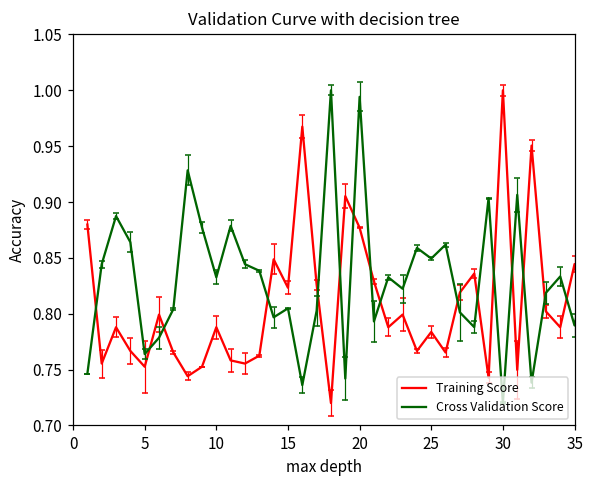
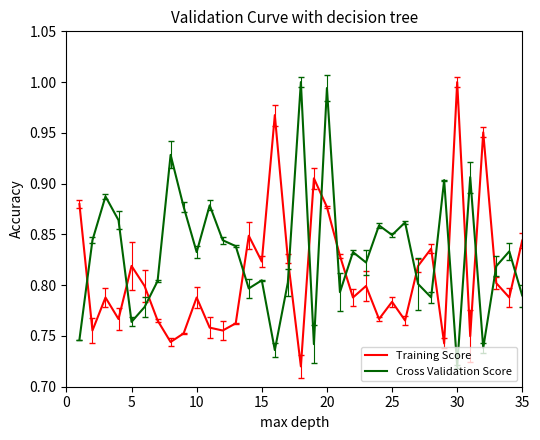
  {
    "Training Score": {
-     "5": 0.753,
+     "5": 0.819,
      "10": 0.788,
      "15": 0.823,
      "25": 0.784,
      "30": 1.000,
      "35": 0.844
    },
    "Cross Validation Score": {
      "5": 0.764,
      "10": 0.833,
      "20": 0.994,
      "35": 0.789
    }
  }
